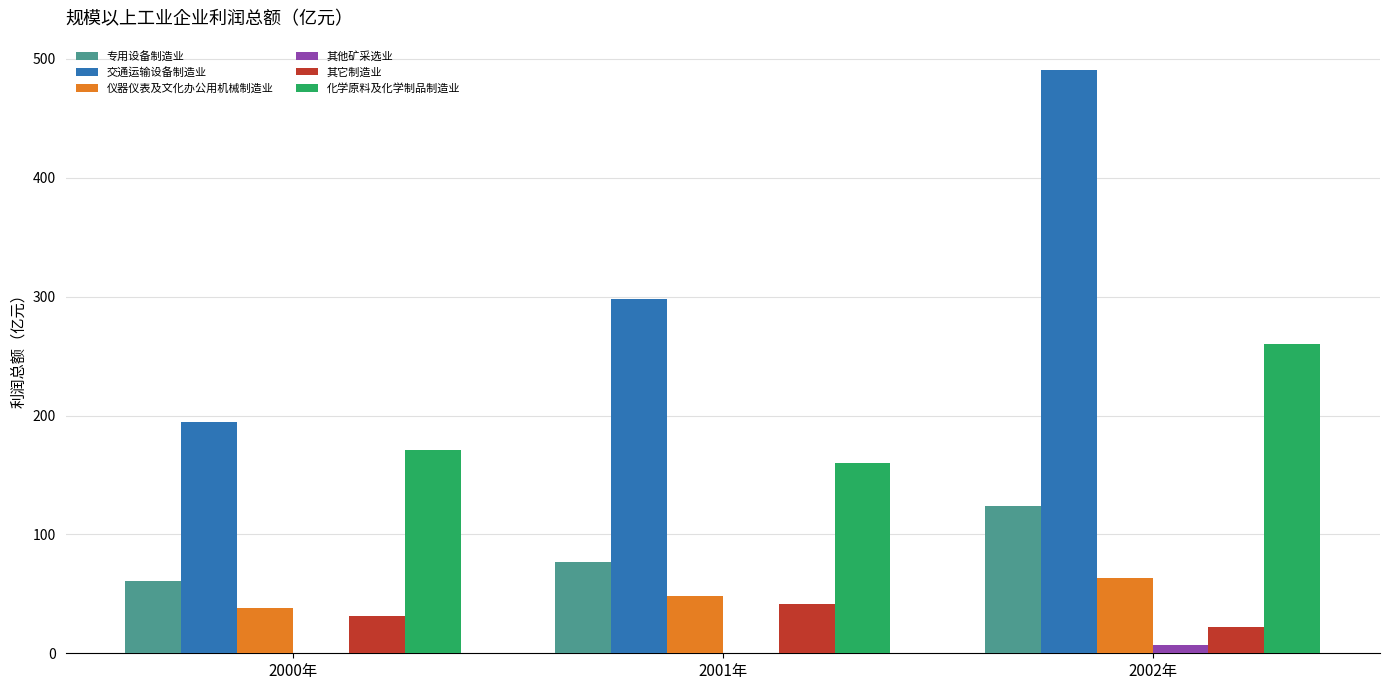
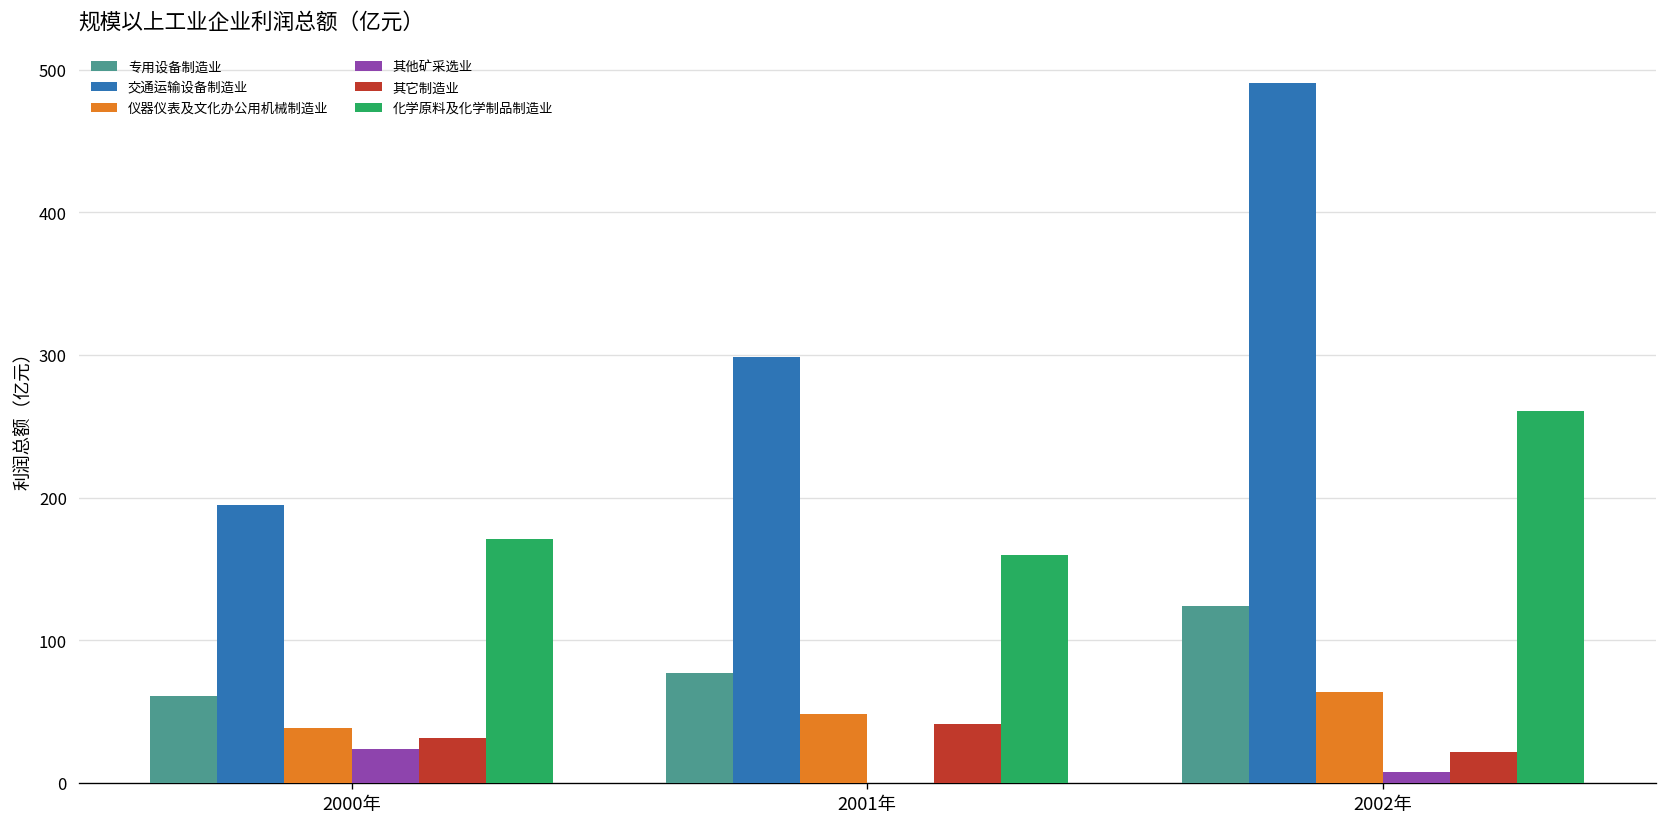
  {
    "专用设备制造业": {
      "2000年": 61,
      "2001年": 77,
      "2002年": 124
    },
    "交通运输设备制造业": {
      "2000年": 195,
      "2001年": 298,
      "2002年": 491
    },
    "仪器仪表及文化办公用机械制造业": {
      "2000年": 38,
      "2001年": 48,
      "2002年": 64
    },
    "其他矿采选业": {
-     "2000年": 0,
+     "2000年": 24,
      "2002年": 7
    },
    "其它制造业": {
      "2000年": 31,
      "2001年": 41,
      "2002年": 22
    },
    "化学原料及化学制品制造业": {
      "2000年": 171,
      "2001年": 160,
      "2002年": 260
    }
  }
